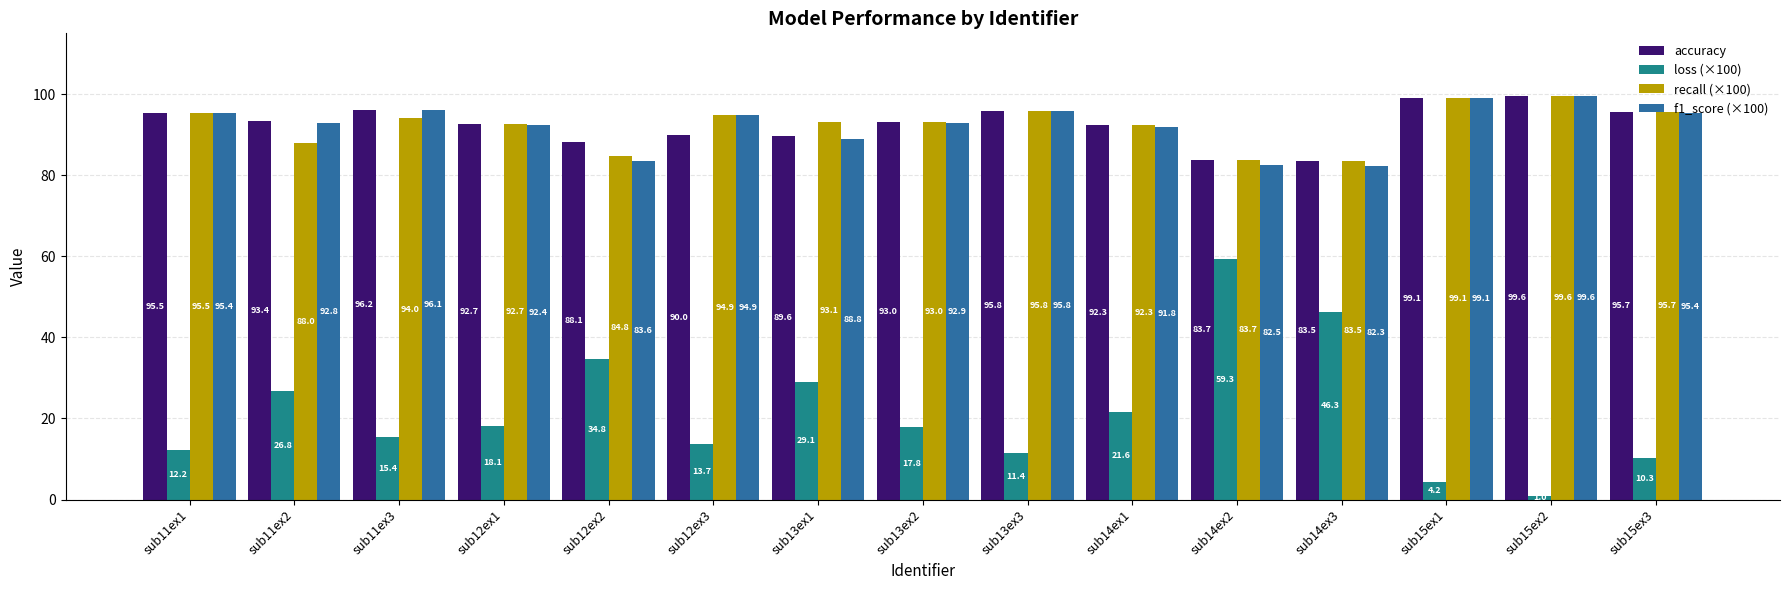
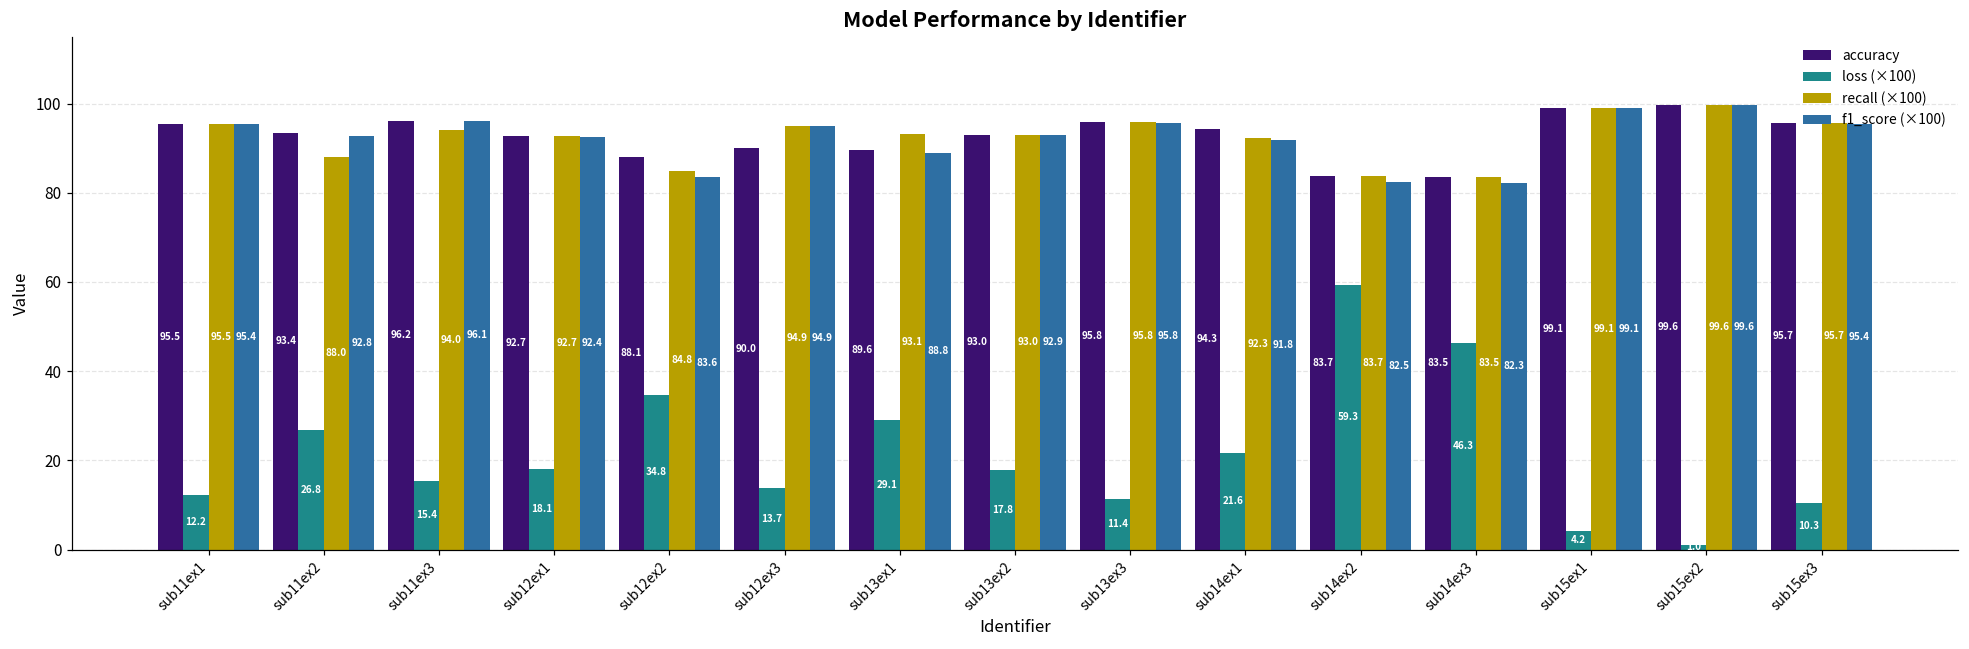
  {
    "accuracy": {
      "sub11ex1": 95.5,
      "sub11ex2": 93.4,
      "sub11ex3": 96.2,
      "sub12ex1": 92.7,
      "sub12ex2": 88.1,
      "sub12ex3": 90.0,
      "sub13ex1": 89.6,
      "sub13ex2": 93.0,
      "sub13ex3": 95.8,
-     "sub14ex1": 92.3,
+     "sub14ex1": 94.3,
      "sub14ex2": 83.7,
      "sub14ex3": 83.5,
      "sub15ex1": 99.1,
      "sub15ex2": 99.6,
      "sub15ex3": 95.7
    },
    "recall (×100)": {
      "sub11ex1": 95.5,
      "sub11ex2": 88.0,
      "sub11ex3": 94.0,
      "sub12ex1": 92.7,
      "sub12ex2": 84.8,
      "sub12ex3": 94.9,
      "sub13ex1": 93.1,
      "sub13ex2": 93.0,
      "sub13ex3": 95.8,
      "sub14ex1": 92.3,
      "sub14ex2": 83.7,
      "sub14ex3": 83.5,
      "sub15ex1": 99.1,
      "sub15ex2": 99.6,
      "sub15ex3": 95.7
    }
  }
